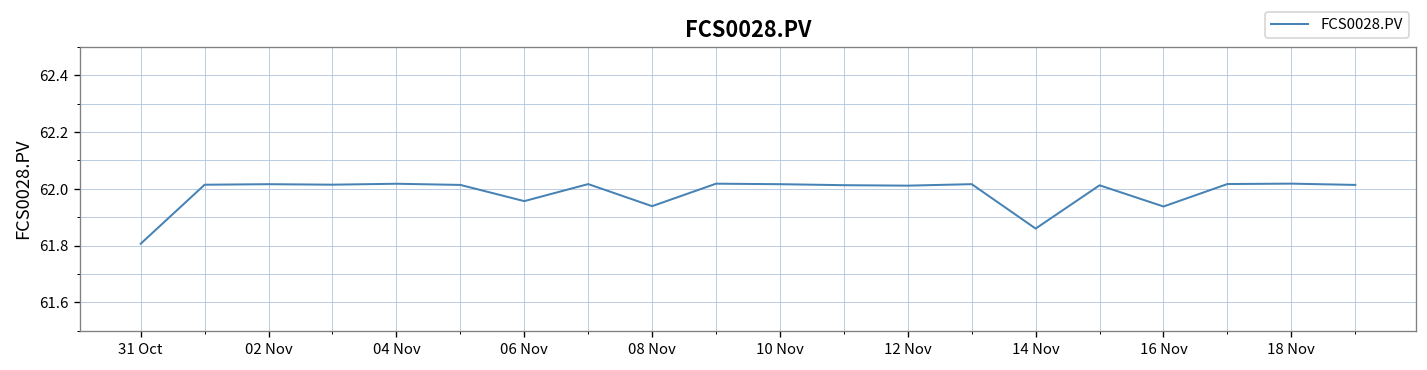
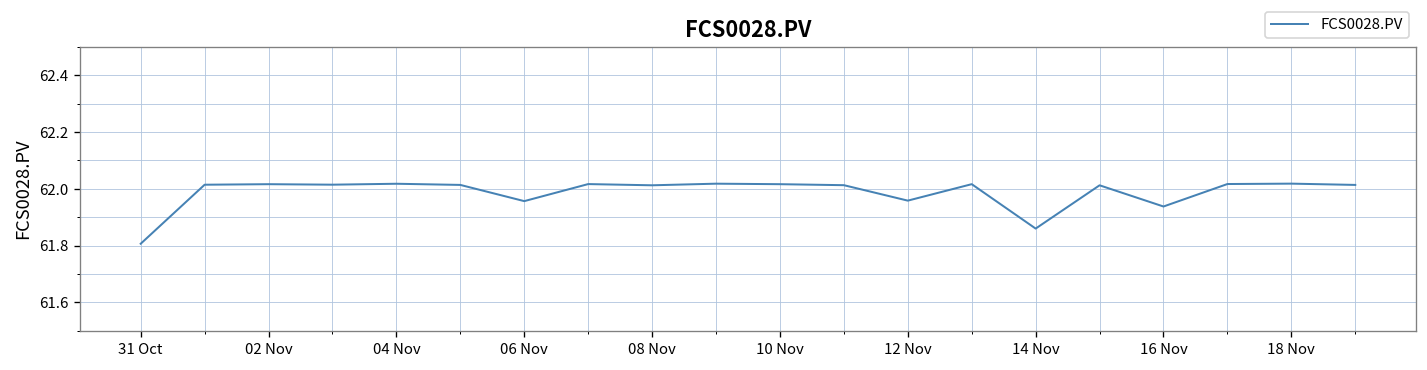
  {
    "31 Oct": 61.81,
    "02 Nov": 62.02,
    "04 Nov": 62.02,
    "06 Nov": 61.96,
-   "08 Nov": 61.94,
+   "08 Nov": 62.01,
    "10 Nov": 62.02,
-   "12 Nov": 62.01,
+   "12 Nov": 61.96,
    "14 Nov": 61.86,
    "16 Nov": 61.94,
    "18 Nov": 62.02
  }
